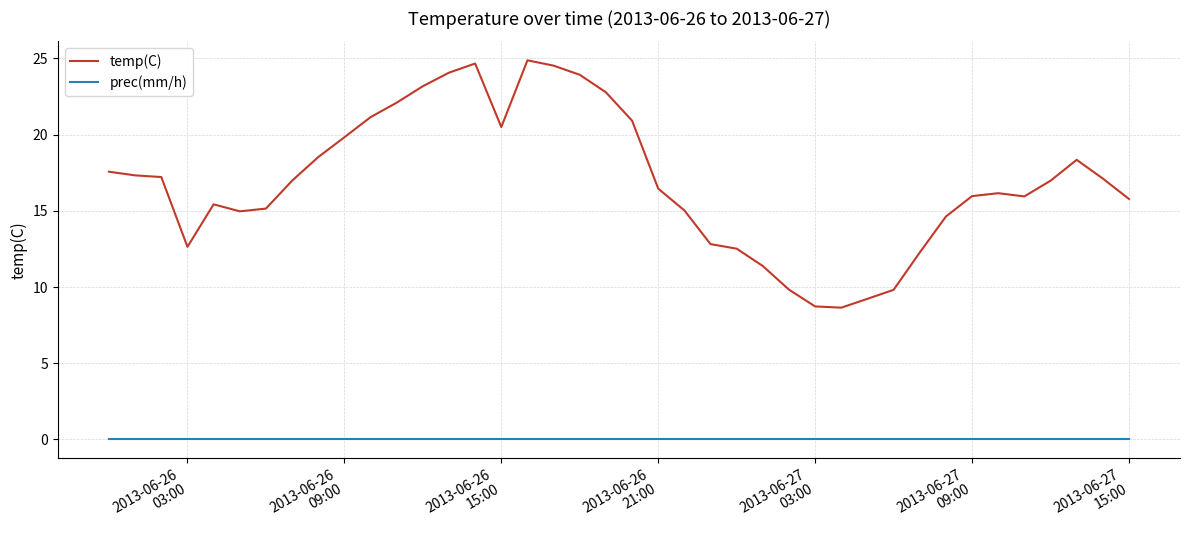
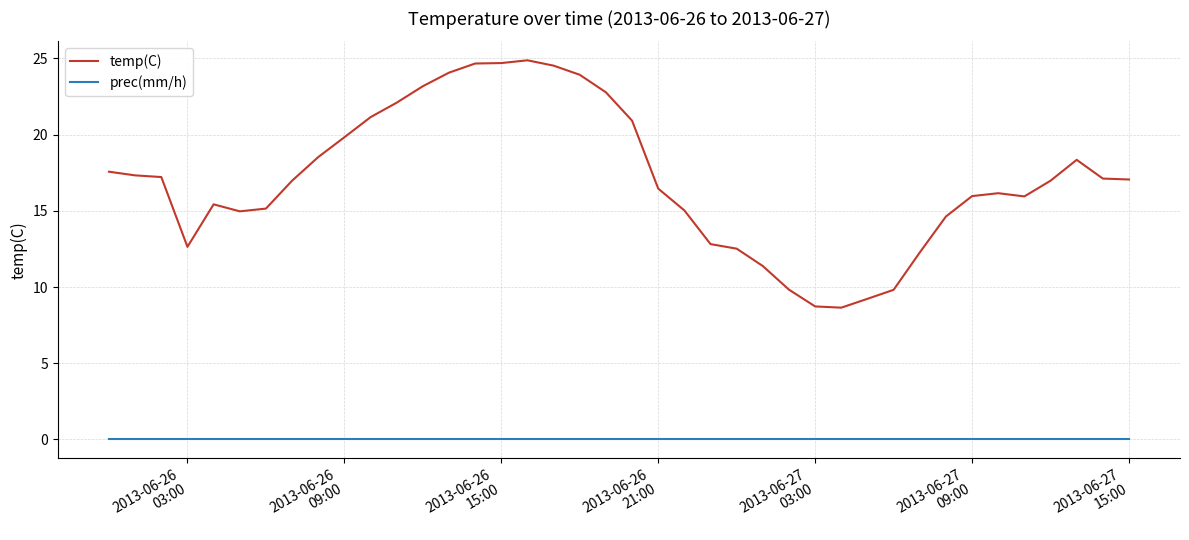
  {
    "temp(C)": {
      "2013-06-26 03:00": 12.6,
      "2013-06-26 09:00": 19.8,
-     "2013-06-26 15:00": 20.5,
+     "2013-06-26 15:00": 24.7,
      "2013-06-26 21:00": 16.5,
      "2013-06-27 03:00": 8.7,
      "2013-06-27 09:00": 16.0,
-     "2013-06-27 15:00": 15.8
+     "2013-06-27 15:00": 17.1
    },
    "prec(mm/h)": {
      "2013-06-26 03:00": 0.0,
      "2013-06-26 09:00": 0.0,
      "2013-06-26 15:00": 0.0,
      "2013-06-26 21:00": 0.0,
      "2013-06-27 03:00": 0.0,
      "2013-06-27 09:00": 0.0,
      "2013-06-27 15:00": 0.0
    }
  }
